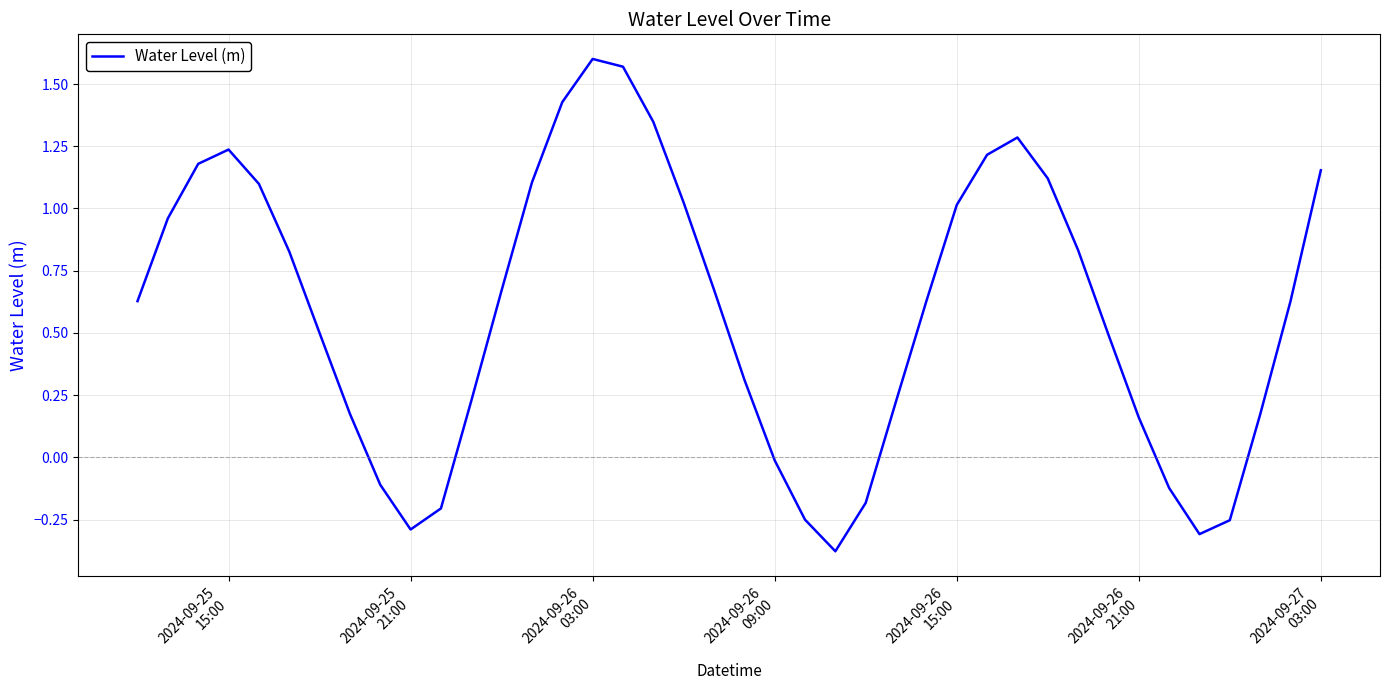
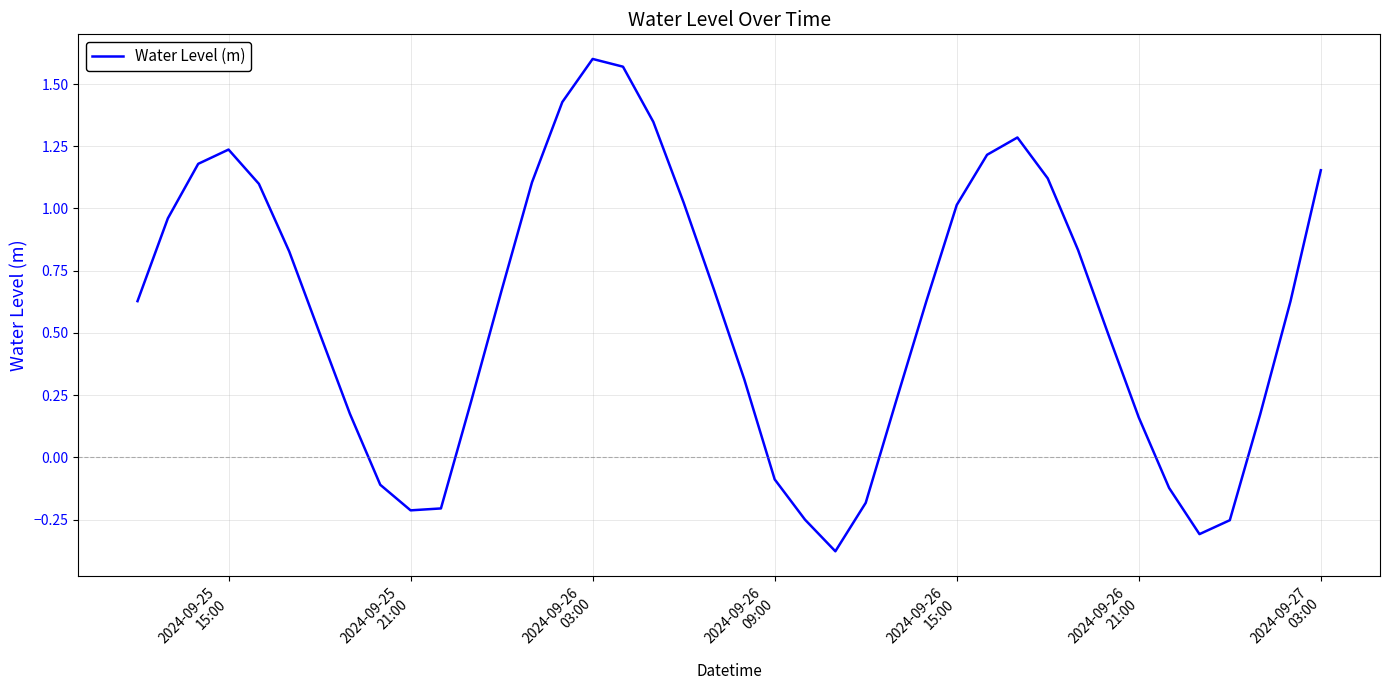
  {
    "2024-09-25 15:00": 1.24,
-   "2024-09-25 21:00": -0.29,
+   "2024-09-25 21:00": -0.21,
    "2024-09-26 03:00": 1.60,
-   "2024-09-26 09:00": -0.01,
+   "2024-09-26 09:00": -0.09,
    "2024-09-26 15:00": 1.01,
    "2024-09-26 21:00": 0.16,
    "2024-09-27 03:00": 1.15
  }
